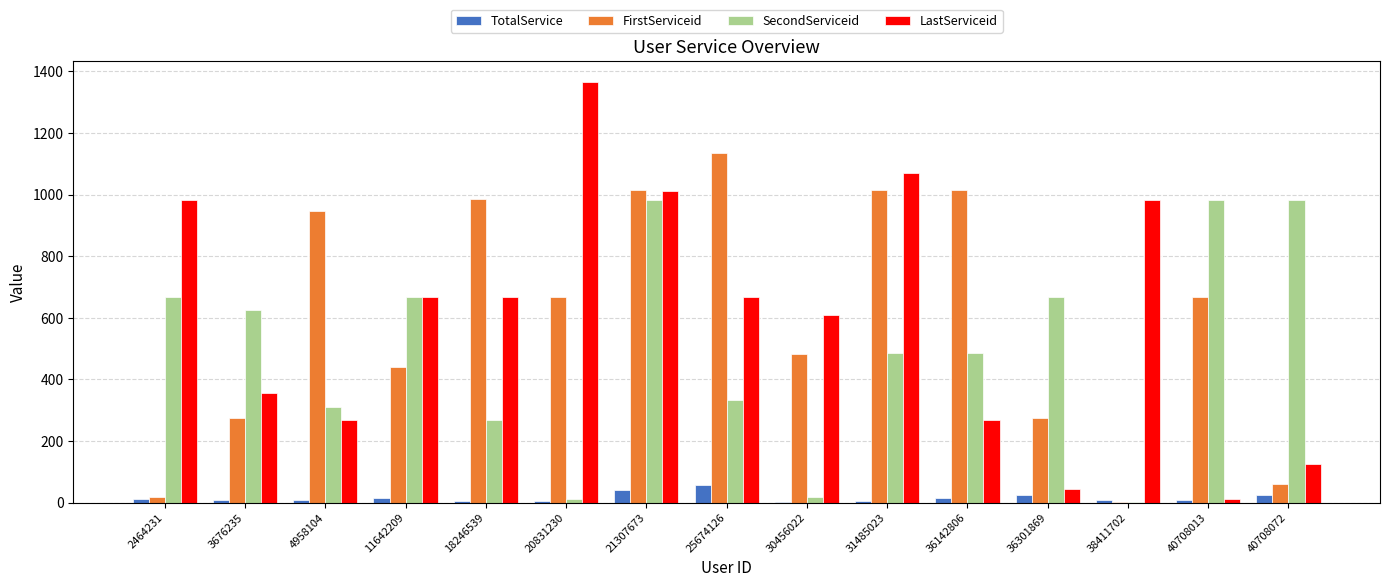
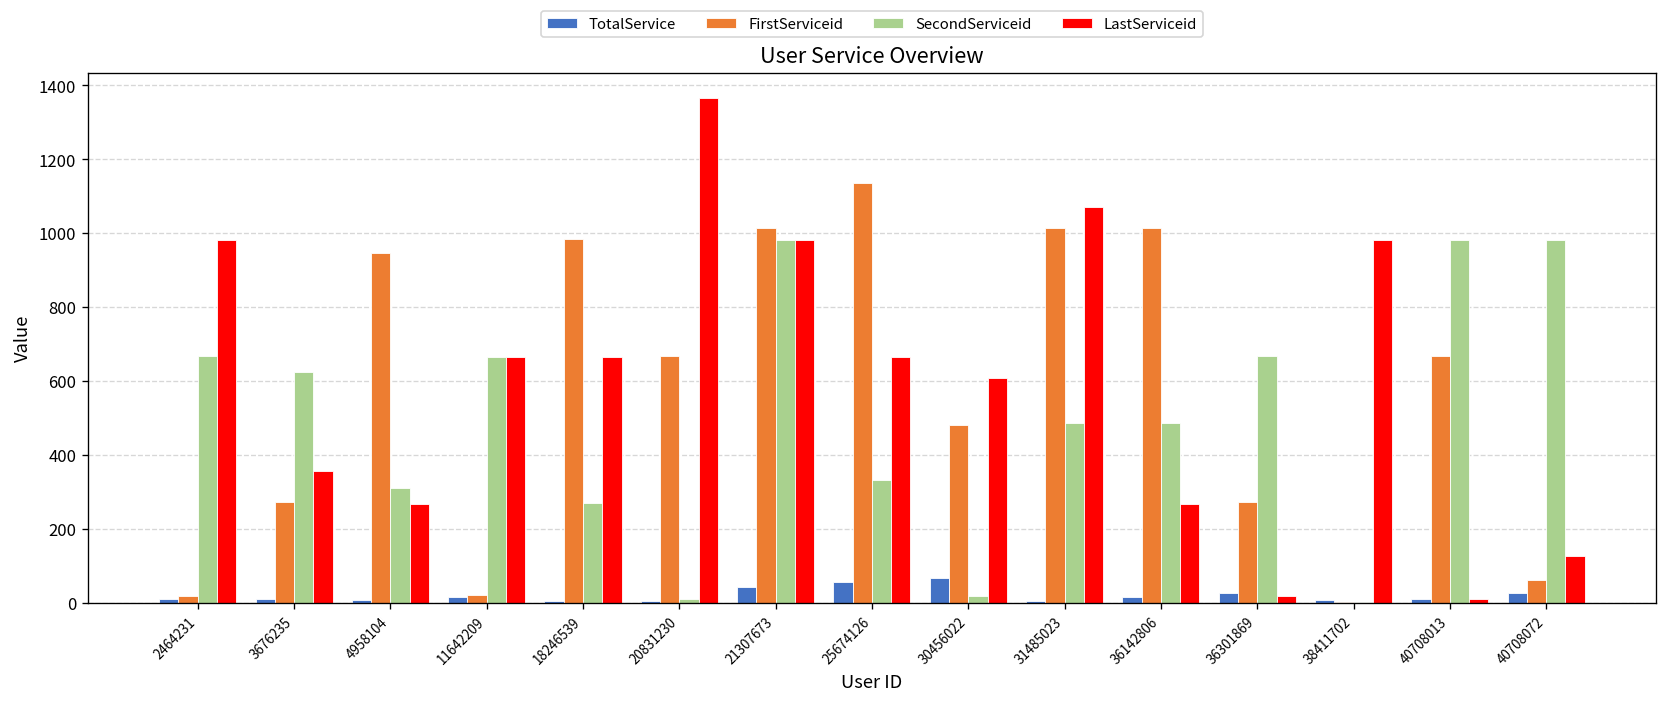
  {
    "TotalService": {
      "2464231": 10,
      "3676235": 10,
      "11642209": 10,
      "21307673": 40,
      "25674126": 60,
-     "30456022": 0,
+     "30456022": 70,
      "36142806": 10,
      "36301869": 30,
      "40708013": 10,
      "40708072": 30
    },
    "FirstServiceid": {
      "2464231": 20,
      "3676235": 270,
      "4958104": 950,
-     "11642209": 440,
+     "11642209": 20,
      "18246539": 980,
      "20831230": 670,
      "21307673": 1010,
      "25674126": 1140,
      "30456022": 480,
      "31485023": 1010,
      "36142806": 1010,
      "36301869": 270,
      "40708013": 670,
      "40708072": 60
    },
    "SecondServiceid": {
      "2464231": 670,
      "3676235": 630,
      "4958104": 310,
      "11642209": 670,
      "18246539": 270,
      "20831230": 10,
      "21307673": 980,
      "25674126": 330,
      "30456022": 20,
      "31485023": 490,
      "36142806": 490,
      "36301869": 670,
      "40708013": 980,
      "40708072": 980
    },
    "LastServiceid": {
      "2464231": 980,
      "3676235": 360,
      "4958104": 270,
      "11642209": 670,
      "18246539": 670,
      "20831230": 1370,
-     "21307673": 1010,
+     "21307673": 980,
      "25674126": 670,
      "30456022": 610,
      "31485023": 1070,
      "36142806": 270,
-     "36301869": 50,
+     "36301869": 20,
      "38411702": 980,
      "40708013": 10,
      "40708072": 130
    }
  }
